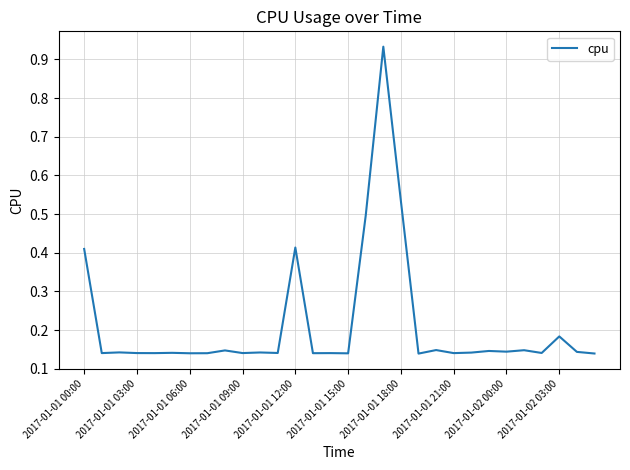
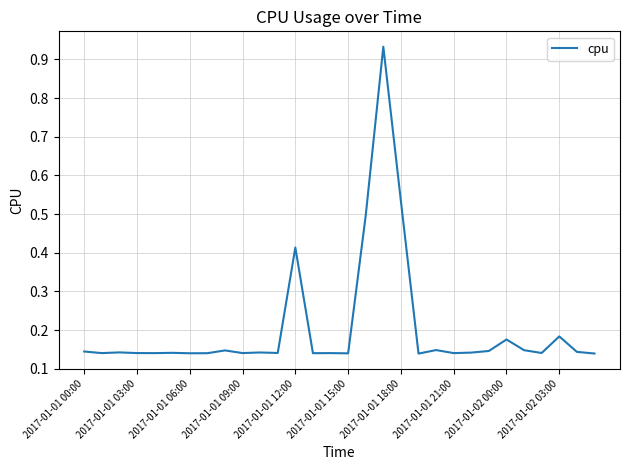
  {
-   "2017-01-01 00:00": 0.41,
+   "2017-01-01 00:00": 0.14,
    "2017-01-01 03:00": 0.14,
    "2017-01-01 06:00": 0.14,
    "2017-01-01 09:00": 0.14,
    "2017-01-01 12:00": 0.41,
    "2017-01-01 15:00": 0.14,
    "2017-01-01 18:00": 0.53,
    "2017-01-01 21:00": 0.14,
-   "2017-01-02 00:00": 0.14,
+   "2017-01-02 00:00": 0.18,
    "2017-01-02 03:00": 0.18
  }
